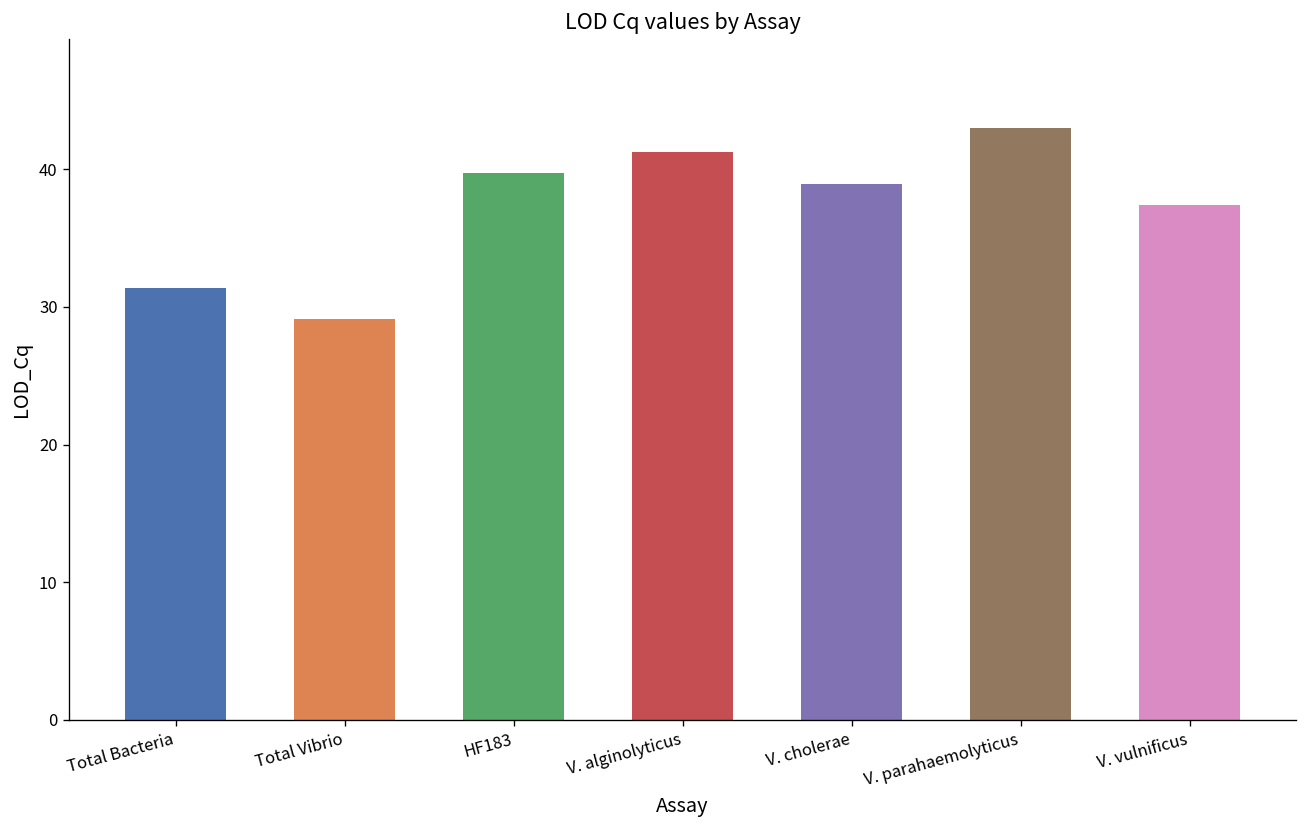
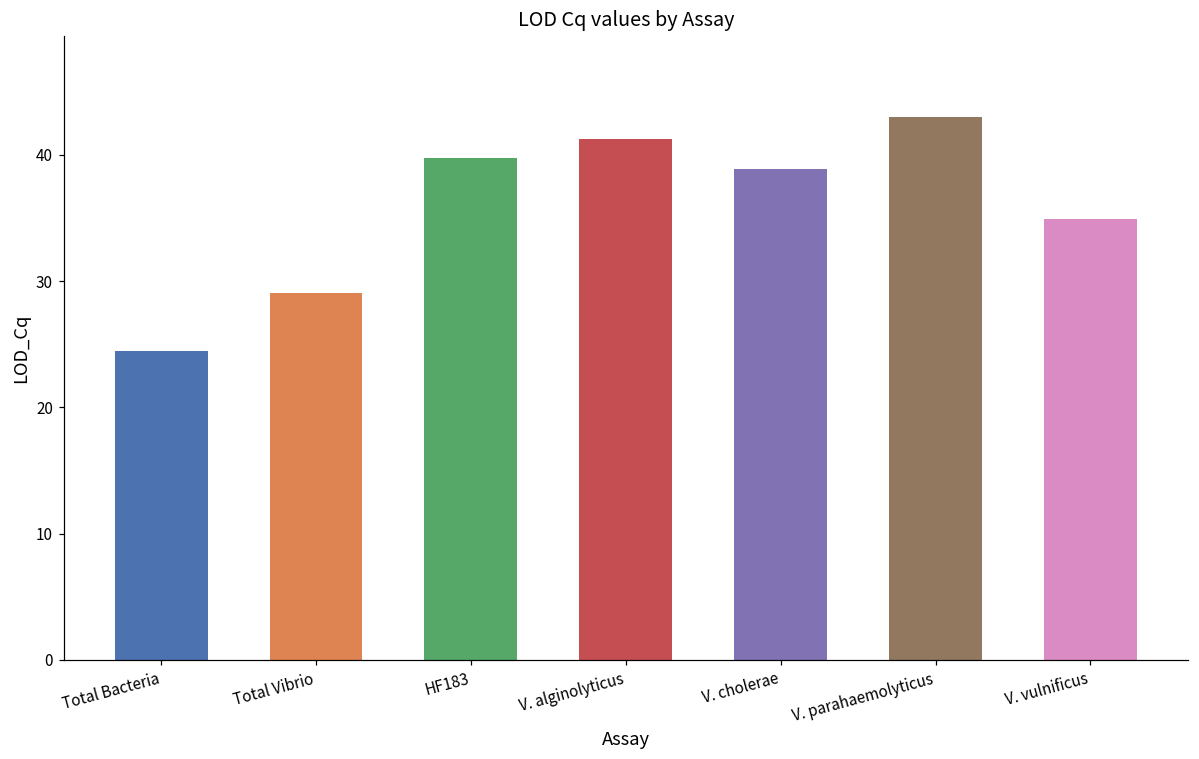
  {
-   "Total Bacteria": 31.4,
+   "Total Bacteria": 24.5,
    "Total Vibrio": 29.1,
    "HF183": 39.7,
    "V. alginolyticus": 41.2,
    "V. cholerae": 38.9,
    "V. parahaemolyticus": 43.0,
-   "V. vulnificus": 37.4
+   "V. vulnificus": 34.9
  }
